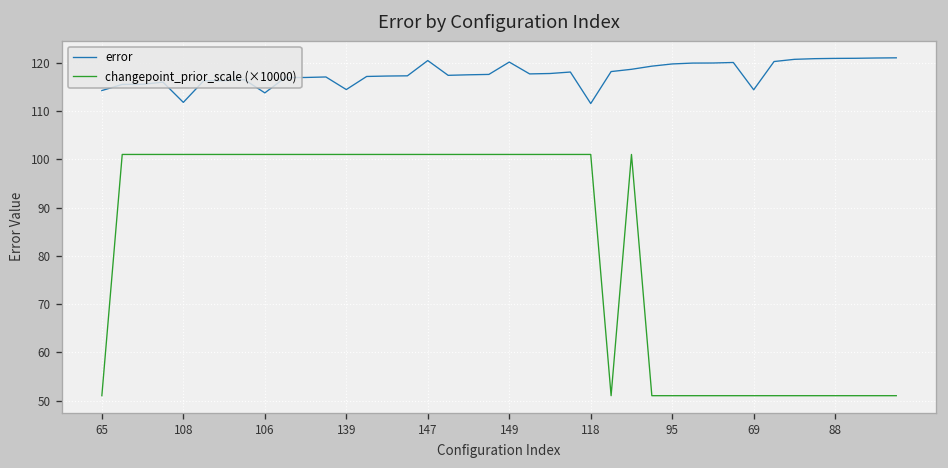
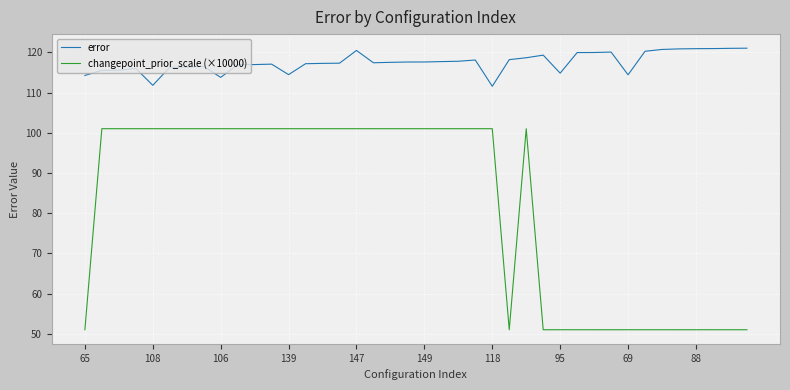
  {
    "error": {
      "65": 114,
      "108": 112,
      "106": 114,
      "139": 114,
      "147": 120,
-     "149": 120,
+     "149": 118,
      "118": 112,
-     "95": 120,
+     "95": 115,
      "69": 114,
      "88": 121
    },
    "changepoint_prior_scale (×10000)": {
      "65": 51,
      "108": 101,
      "106": 101,
      "139": 101,
      "147": 101,
      "149": 101,
      "118": 101,
      "95": 51,
      "69": 51,
      "88": 51
    }
  }
